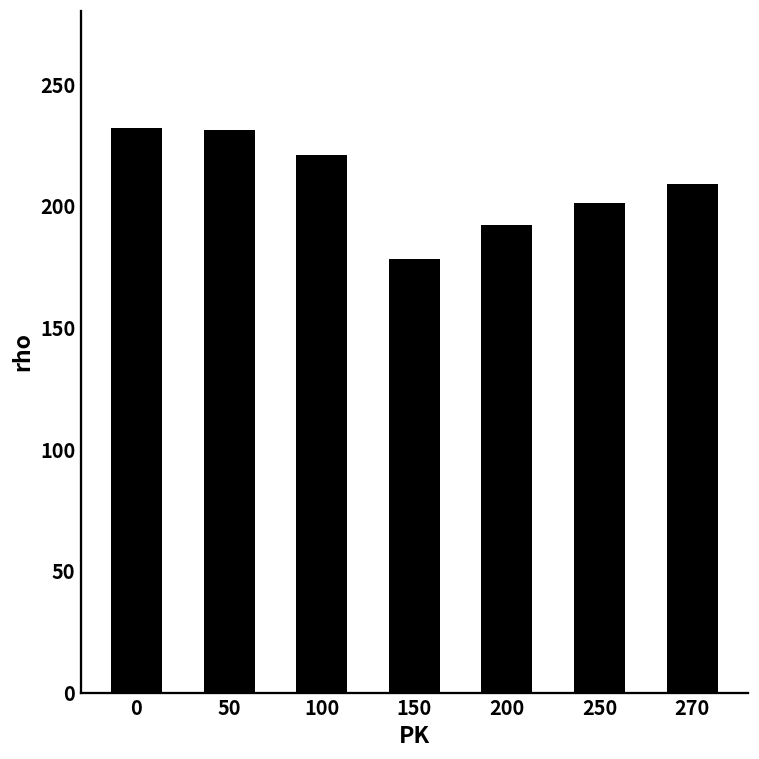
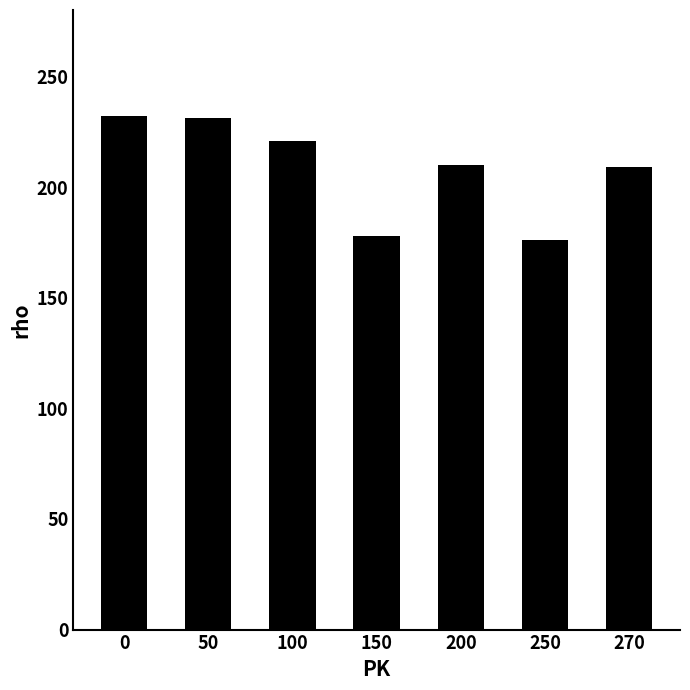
  {
    "0": 232,
    "50": 231,
    "100": 221,
    "150": 178,
-   "200": 192,
-   "250": 201,
+   "200": 210,
+   "250": 176,
    "270": 209
  }
